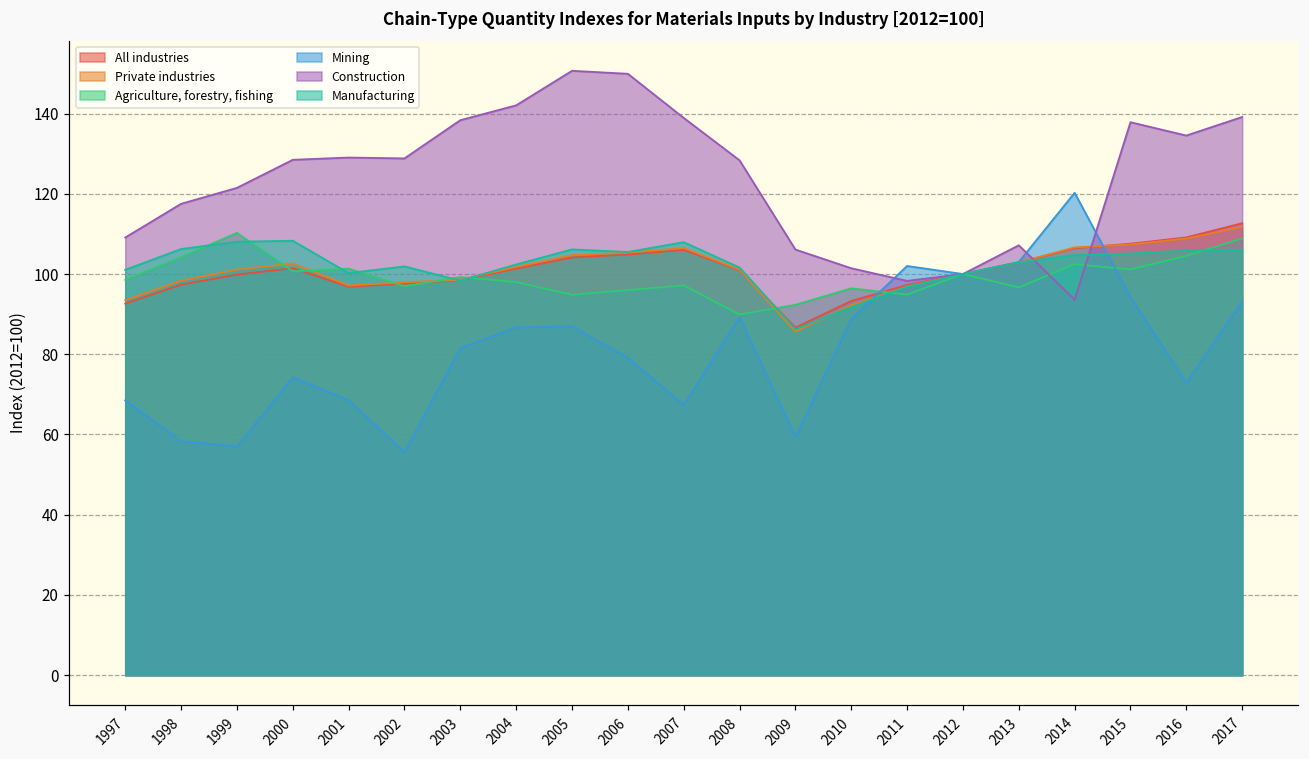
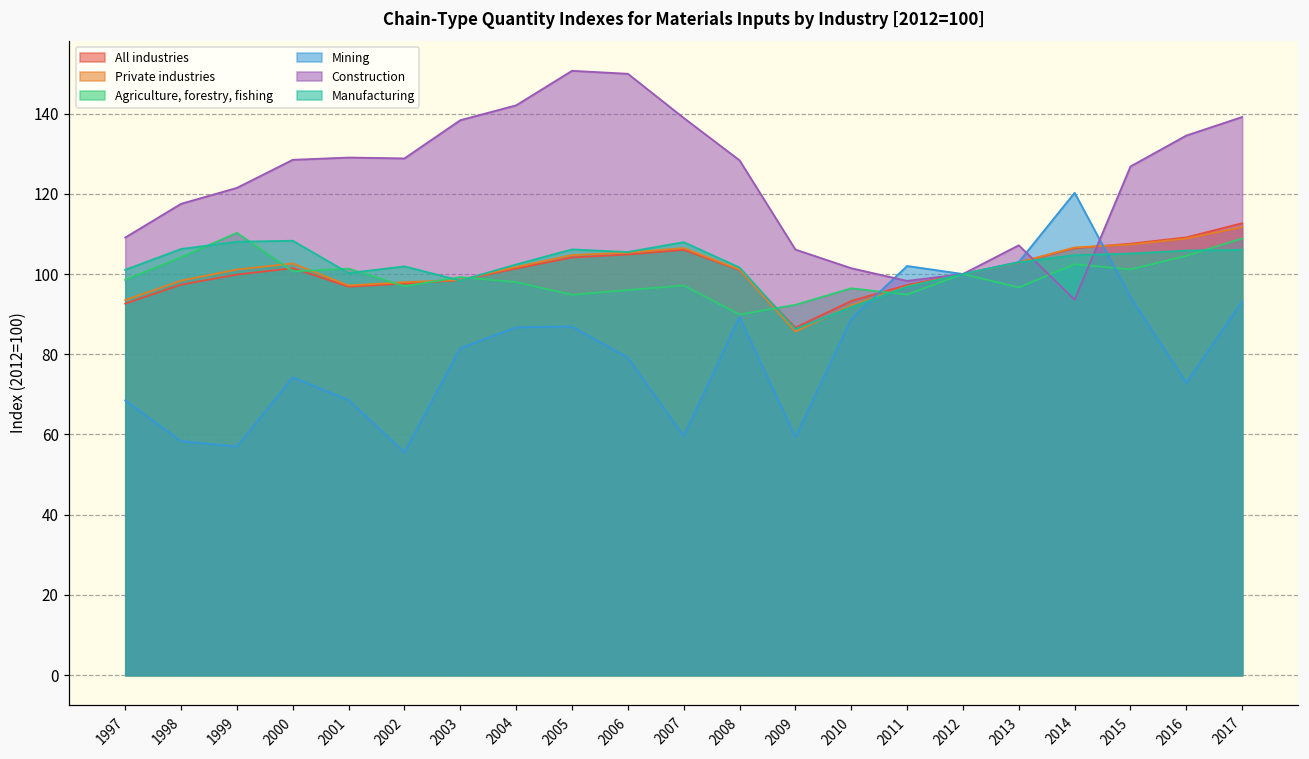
  {
    "Mining": {
      "1997": 68,
      "1998": 58,
      "1999": 57,
      "2000": 74,
      "2001": 69,
      "2002": 56,
      "2003": 82,
      "2004": 87,
      "2005": 87,
      "2006": 79,
-     "2007": 67,
+     "2007": 60,
      "2009": 59,
      "2010": 89,
      "2011": 102,
      "2014": 120,
      "2015": 94,
      "2016": 73,
      "2017": 93
    },
    "Construction": {
      "1997": 109,
      "1998": 118,
      "1999": 121,
      "2000": 128,
      "2001": 129,
      "2002": 129,
      "2003": 138,
      "2004": 142,
      "2005": 151,
      "2006": 150,
      "2007": 139,
      "2008": 128,
      "2009": 106,
      "2010": 101,
      "2011": 98,
      "2013": 107,
      "2014": 94,
-     "2015": 138,
+     "2015": 127,
      "2016": 135,
      "2017": 139
    }
  }
